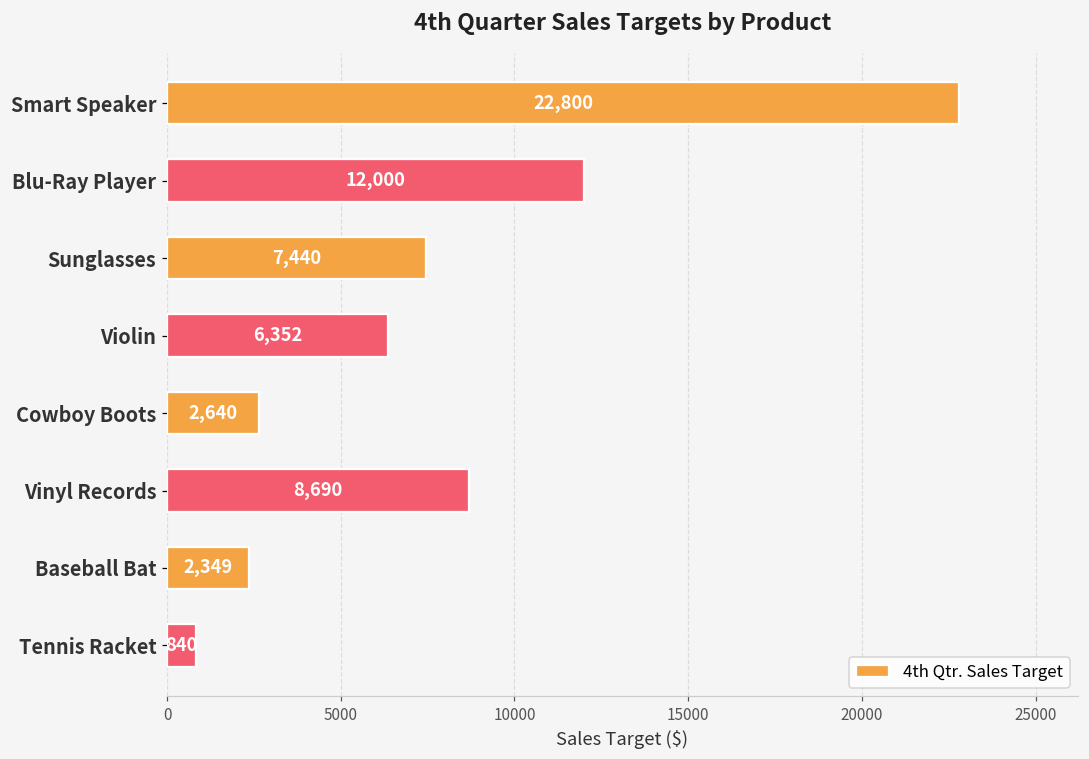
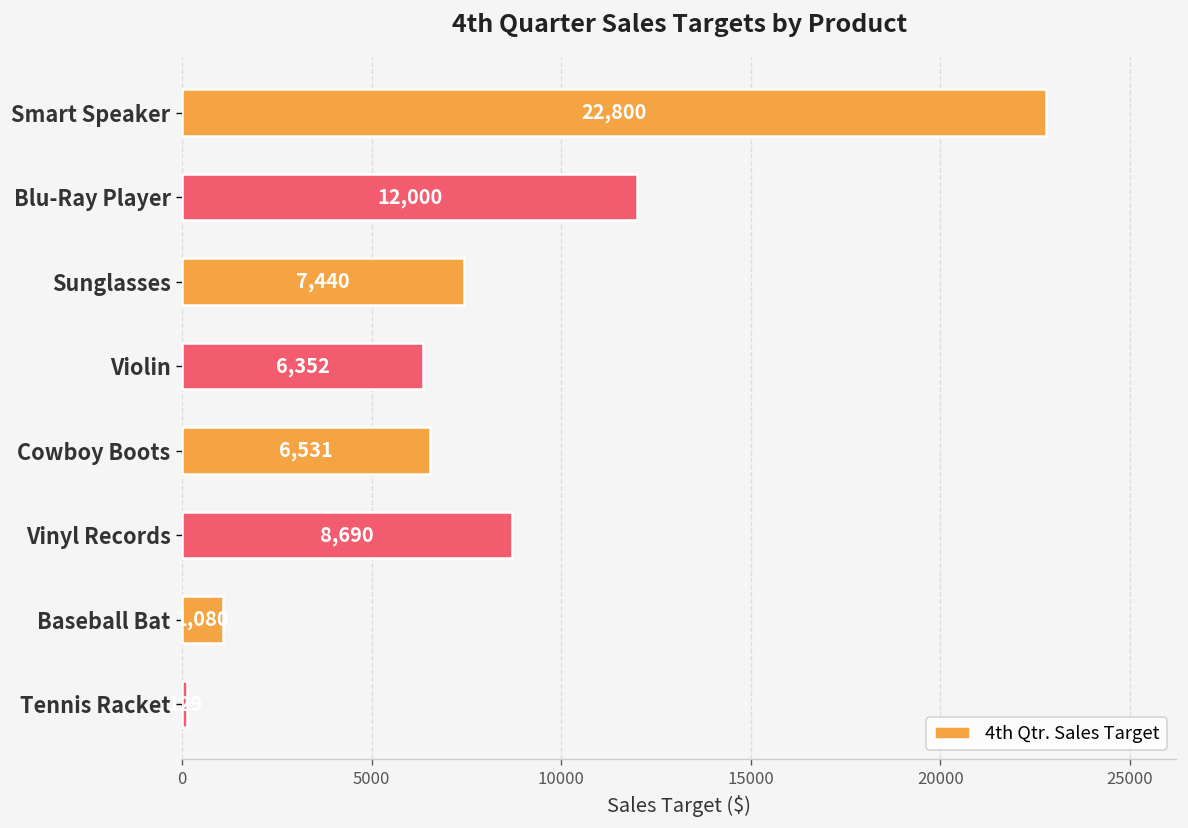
  {
    "Smart Speaker": "22,800",
    "Blu-Ray Player": "12,000",
    "Sunglasses": "7,440",
    "Violin": "6,352",
-   "Cowboy Boots": "2,640",
+   "Cowboy Boots": "6,531",
    "Vinyl Records": "8,690",
-   "Baseball Bat": "2,349",
-   "Tennis Racket": "800"
+   "Baseball Bat": "1,080",
+   "Tennis Racket": "100"
  }
